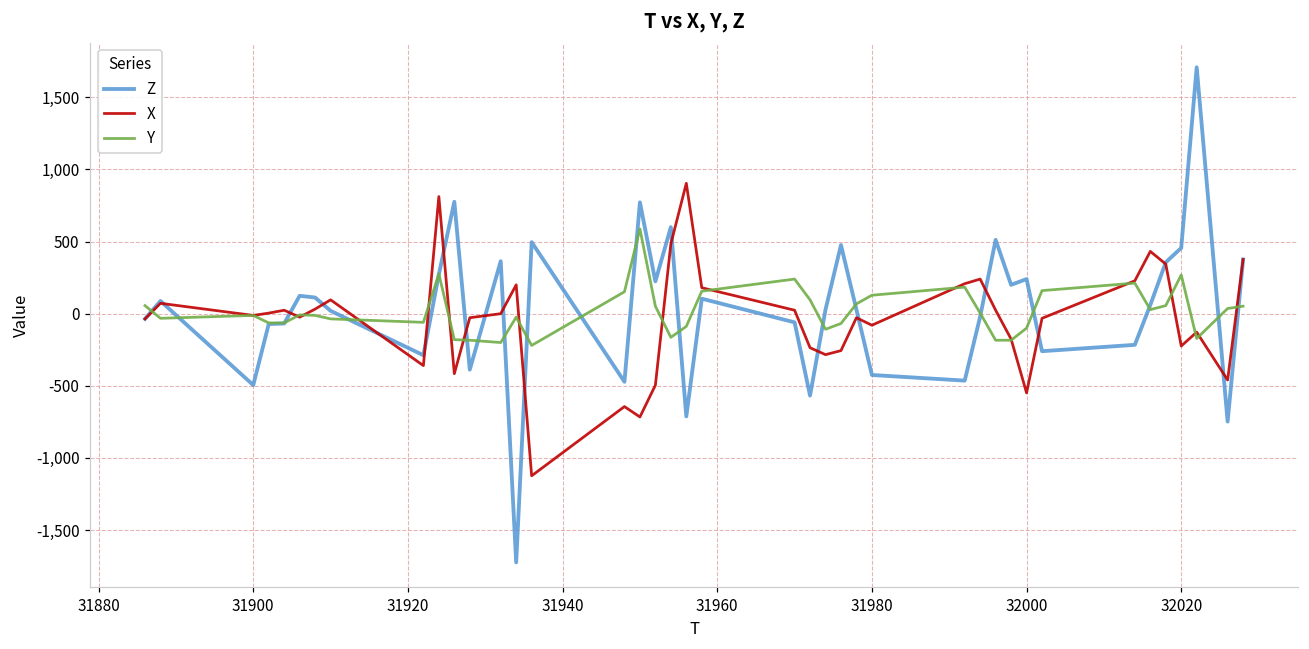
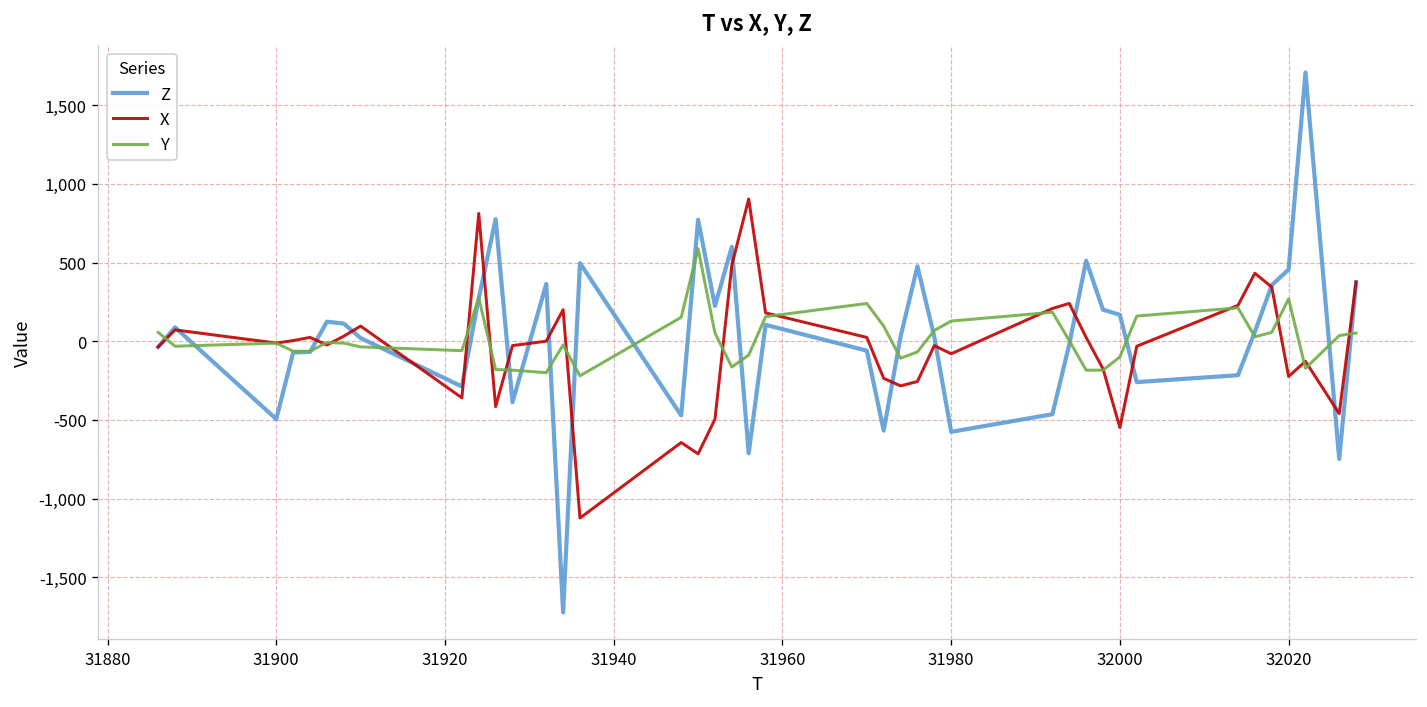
  {
    "Z": {
      "31900": -500,
-     "31980": -430,
-     "32000": 240,
+     "31980": -580,
+     "32000": 170,
      "32020": 460
    },
    "X": {
      "31980": -80,
      "32000": -550,
      "32020": -220
    },
    "Y": {
      "31980": 130,
      "32000": -100,
      "32020": 270
    }
  }
